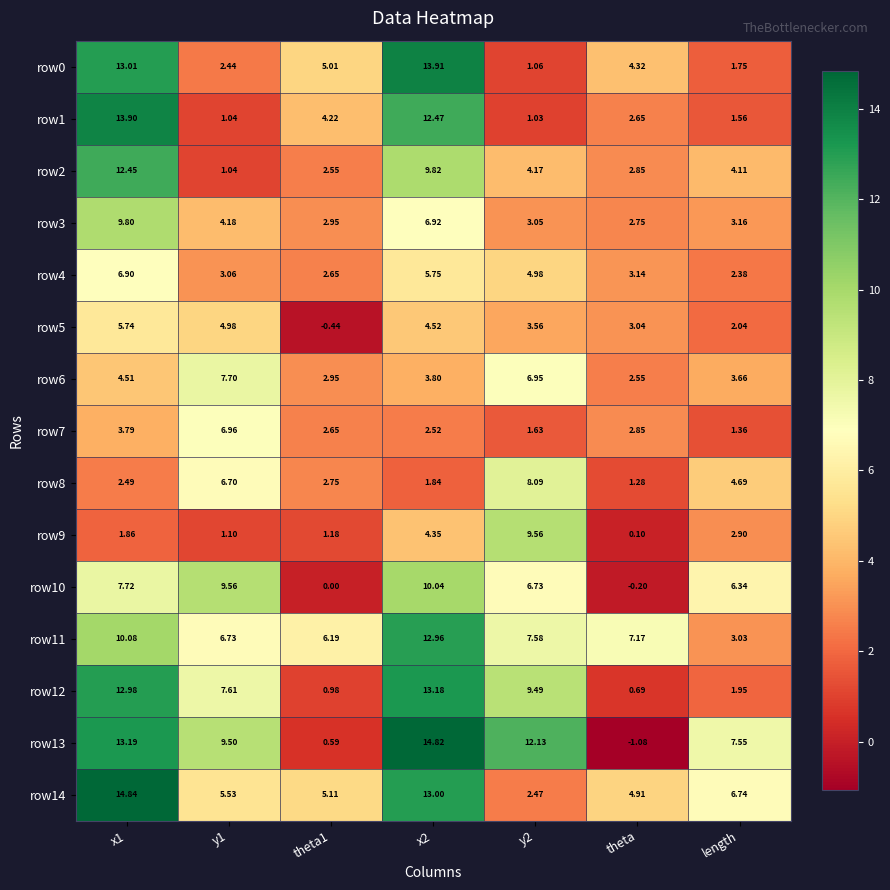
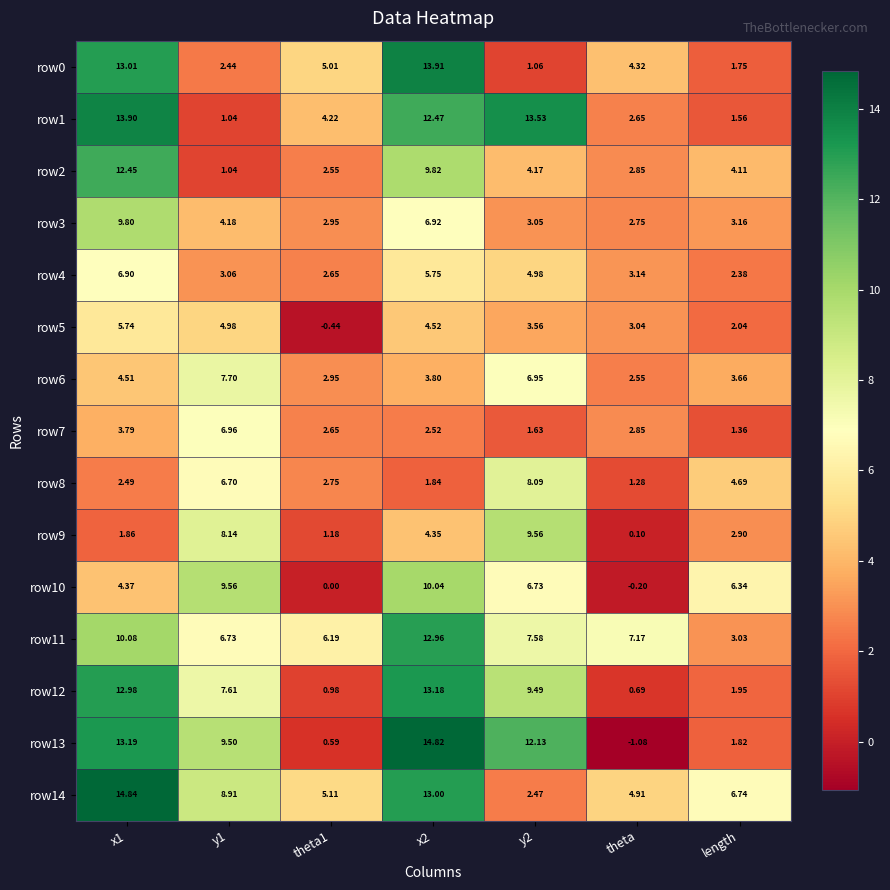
  {
    "row0": {
      "x1": 13.01,
      "y1": 2.44,
      "theta1": 5.01,
      "x2": 13.91,
      "y2": 1.06,
      "theta": 4.32,
      "length": 1.75
    },
    "row1": {
      "x1": 13.90,
      "y1": 1.04,
      "theta1": 4.22,
      "x2": 12.47,
-     "y2": 1.03,
+     "y2": 13.53,
      "theta": 2.65,
      "length": 1.56
    },
    "row2": {
      "x1": 12.45,
      "y1": 1.04,
      "theta1": 2.55,
      "x2": 9.82,
      "y2": 4.17,
      "theta": 2.85,
      "length": 4.11
    },
    "row3": {
      "x1": 9.80,
      "y1": 4.18,
      "theta1": 2.95,
      "x2": 6.92,
      "y2": 3.05,
      "theta": 2.75,
      "length": 3.16
    },
    "row4": {
      "x1": 6.90,
      "y1": 3.06,
      "theta1": 2.65,
      "x2": 5.75,
      "y2": 4.98,
      "theta": 3.14,
      "length": 2.38
    },
    "row5": {
      "x1": 5.74,
      "y1": 4.98,
      "theta1": -0.44,
      "x2": 4.52,
      "y2": 3.56,
      "theta": 3.04,
      "length": 2.04
    },
    "row6": {
      "x1": 4.51,
      "y1": 7.70,
      "theta1": 2.95,
      "x2": 3.80,
      "y2": 6.95,
      "theta": 2.55,
      "length": 3.66
    },
    "row7": {
      "x1": 3.79,
      "y1": 6.96,
      "theta1": 2.65,
      "x2": 2.52,
      "y2": 1.63,
      "theta": 2.85,
      "length": 1.36
    },
    "row8": {
      "x1": 2.49,
      "y1": 6.70,
      "theta1": 2.75,
      "x2": 1.84,
      "y2": 8.09,
      "theta": 1.28,
      "length": 4.69
    },
    "row9": {
      "x1": 1.86,
-     "y1": 1.10,
+     "y1": 8.14,
      "theta1": 1.18,
      "x2": 4.35,
      "y2": 9.56,
      "theta": 0.10,
      "length": 2.90
    },
    "row10": {
-     "x1": 7.72,
+     "x1": 4.37,
      "y1": 9.56,
      "theta1": 0.00,
      "x2": 10.04,
      "y2": 6.73,
      "theta": -0.20,
      "length": 6.34
    },
    "row11": {
      "x1": 10.08,
      "y1": 6.73,
      "theta1": 6.19,
      "x2": 12.96,
      "y2": 7.58,
      "theta": 7.17,
      "length": 3.03
    },
    "row12": {
      "x1": 12.98,
      "y1": 7.61,
      "theta1": 0.98,
      "x2": 13.18,
      "y2": 9.49,
      "theta": 0.69,
      "length": 1.95
    },
    "row13": {
      "x1": 13.19,
      "y1": 9.50,
      "theta1": 0.59,
      "x2": 14.82,
      "y2": 12.13,
      "theta": -1.08,
-     "length": 7.55
+     "length": 1.82
    },
    "row14": {
      "x1": 14.84,
-     "y1": 5.53,
+     "y1": 8.91,
      "theta1": 5.11,
      "x2": 13.00,
      "y2": 2.47,
      "theta": 4.91,
      "length": 6.74
    }
  }
